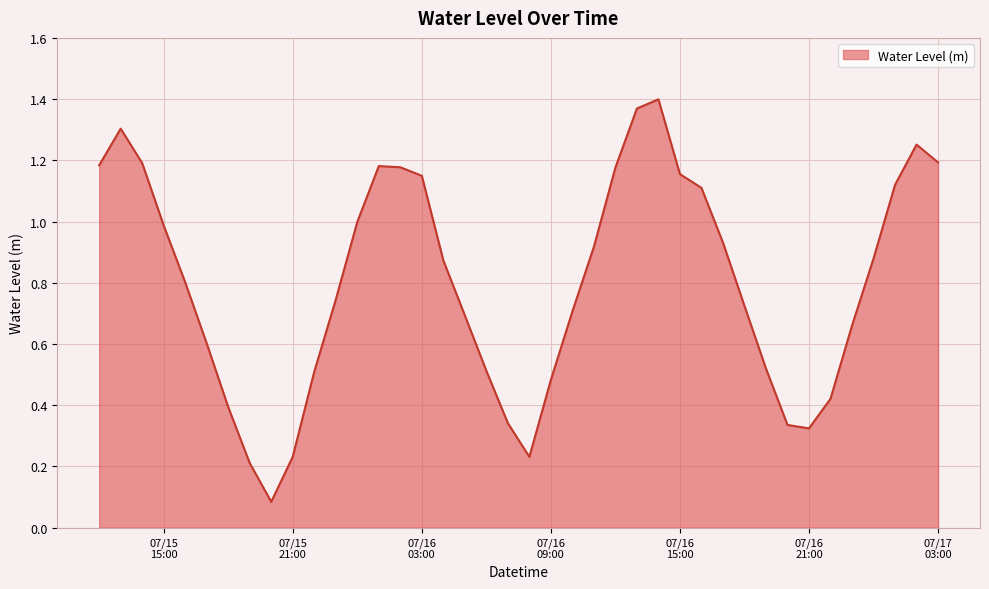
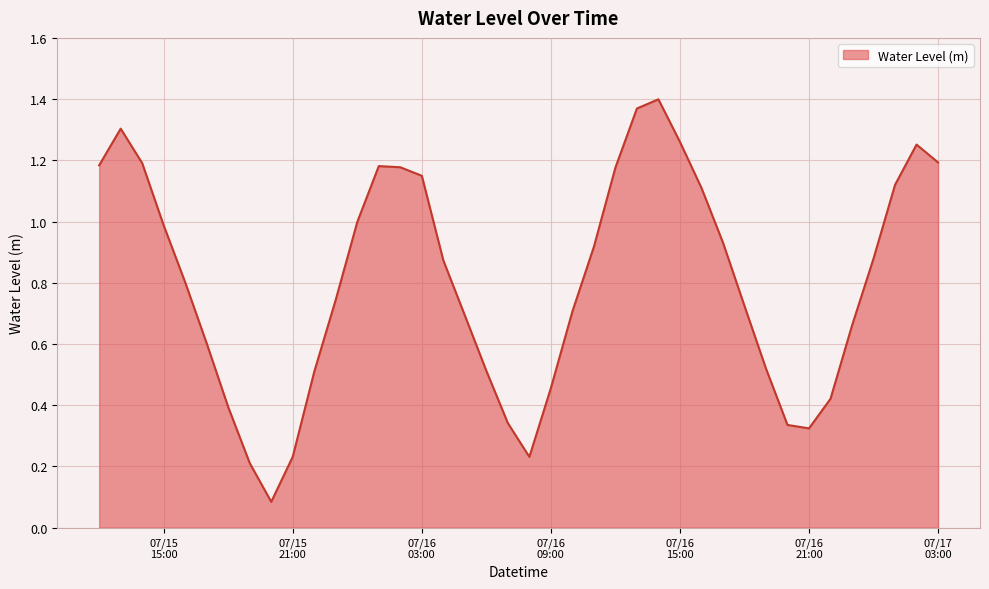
  {
    "07/15 15:00": 0.99,
    "07/15 21:00": 0.23,
    "07/16 03:00": 1.15,
-   "07/16 09:00": 0.48,
-   "07/16 15:00": 1.15,
+   "07/16 09:00": 0.46,
+   "07/16 15:00": 1.26,
    "07/16 21:00": 0.32,
    "07/17 03:00": 1.19
  }
